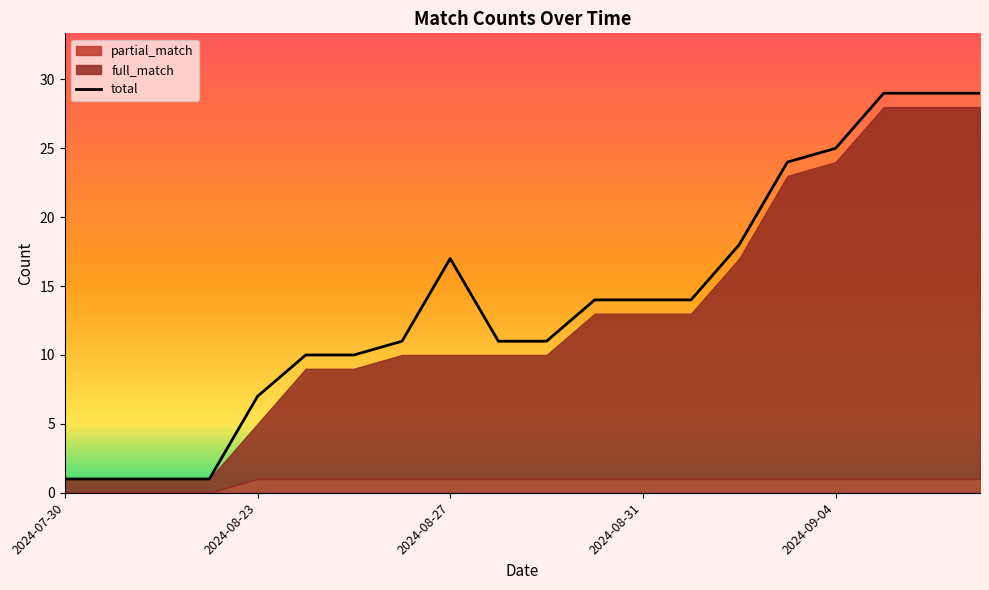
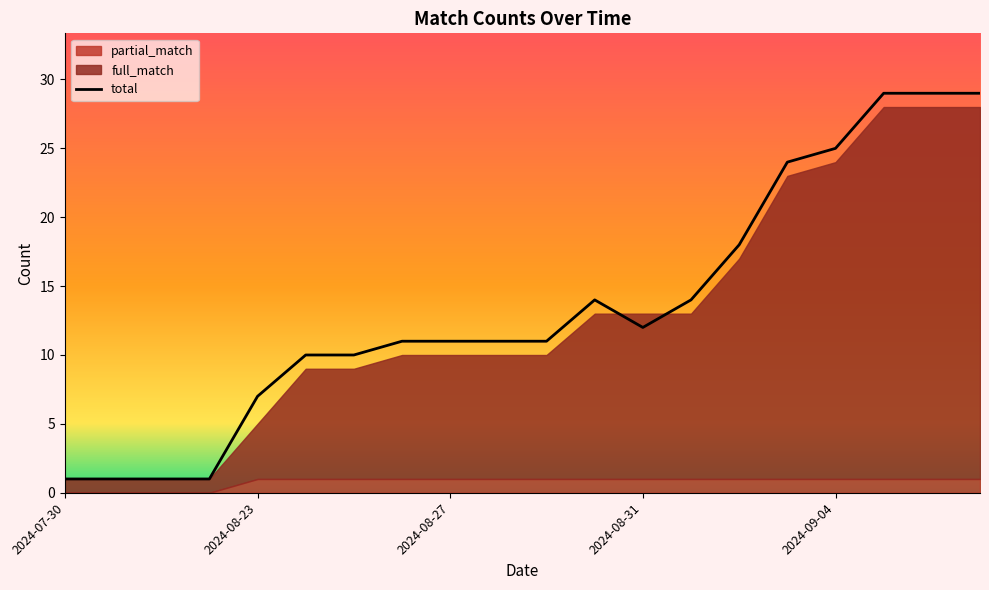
  {
    "total": {
      "2024-08-23": 7,
-     "2024-08-27": 17,
-     "2024-08-31": 14,
+     "2024-08-27": 11,
+     "2024-08-31": 12,
      "2024-09-04": 25
    }
  }
